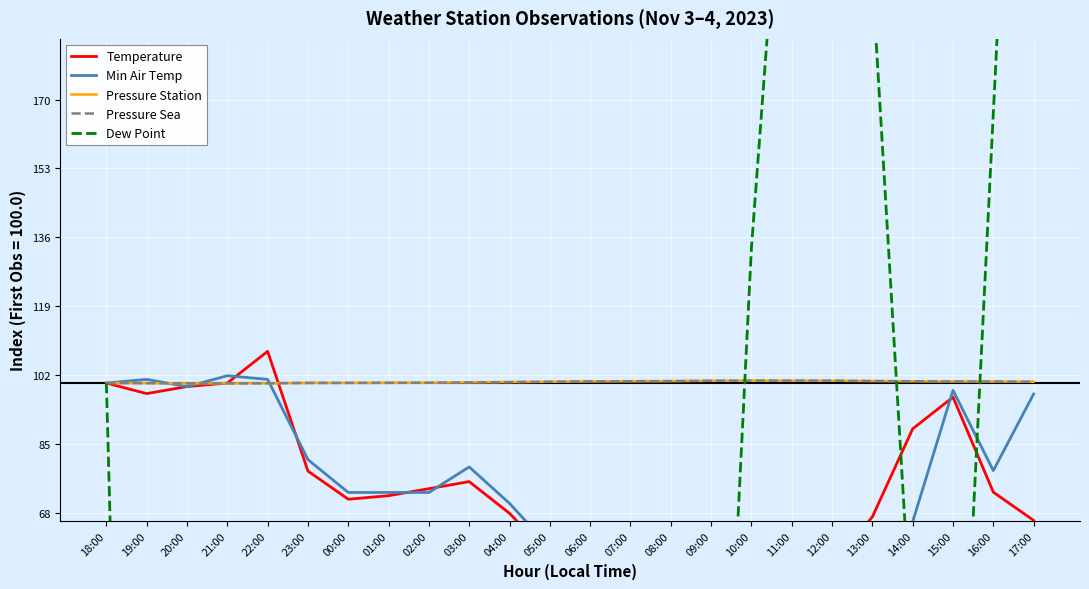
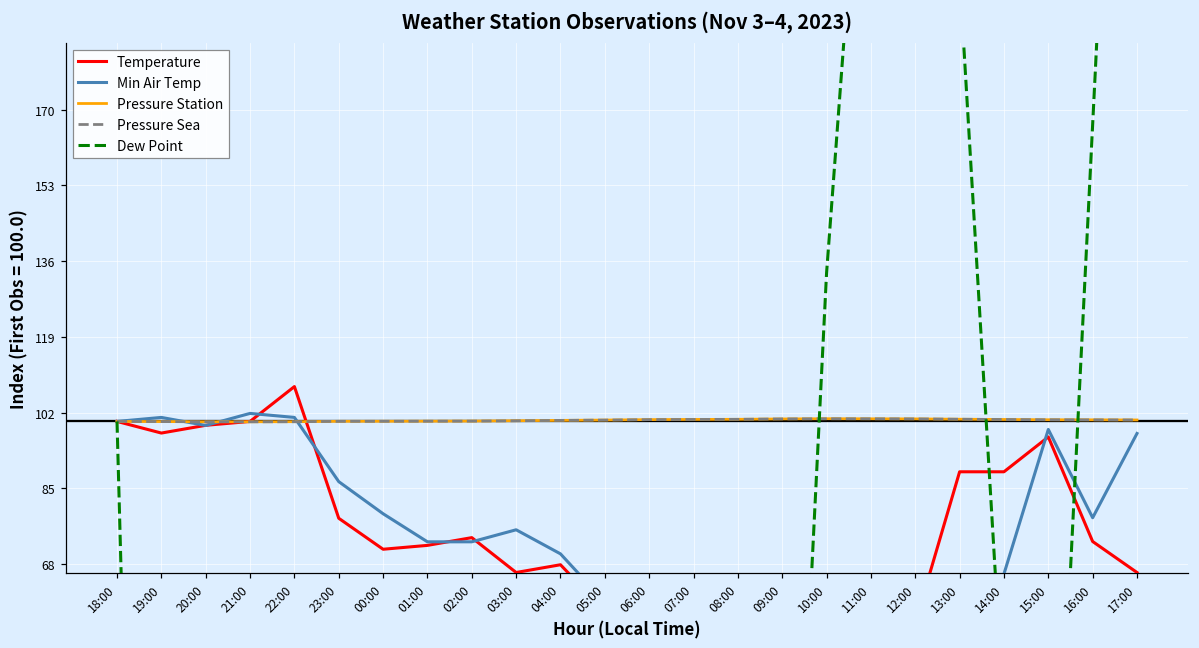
  {
    "Temperature": {
      "19:00": 97,
      "22:00": 108,
      "23:00": 78,
      "00:00": 71,
      "01:00": 72,
      "02:00": 74,
-     "03:00": 76,
+     "03:00": 66,
      "04:00": 68,
-     "13:00": 67,
+     "13:00": 89,
      "14:00": 89,
      "15:00": 97,
      "16:00": 73,
      "17:00": 66
    },
    "Min Air Temp": {
      "19:00": 101,
      "21:00": 102,
      "22:00": 101,
-     "23:00": 81,
-     "00:00": 73,
+     "23:00": 86,
+     "00:00": 79,
      "01:00": 73,
      "02:00": 73,
-     "03:00": 79,
+     "03:00": 76,
      "04:00": 70,
      "14:00": 66,
      "15:00": 98,
      "16:00": 78,
      "17:00": 97
    },
    "Pressure Sea": {
      "19:00": 100,
      "20:00": 100,
      "22:00": 100,
      "23:00": 100,
      "00:00": 100,
      "01:00": 100,
      "02:00": 100,
      "03:00": 100,
      "04:00": 100,
      "05:00": 100,
      "06:00": 100,
      "07:00": 100,
      "08:00": 100,
      "09:00": 101,
      "10:00": 101,
      "11:00": 101,
      "12:00": 101,
      "13:00": 100,
      "14:00": 100,
      "15:00": 100,
      "16:00": 100,
      "17:00": 100
    },
    "Dew Point": {
      "10:00": 133,
      "16:00": 167
    }
  }
